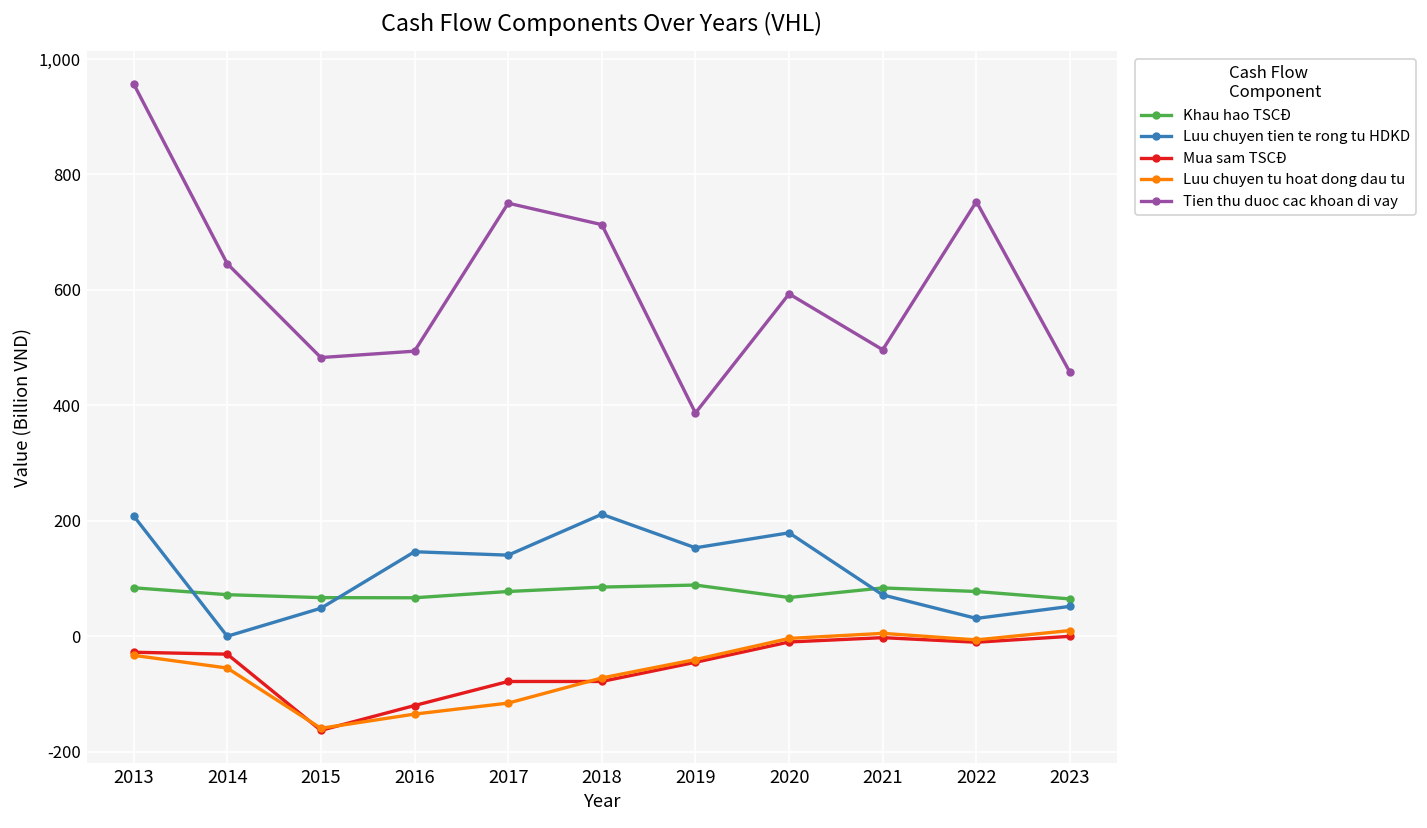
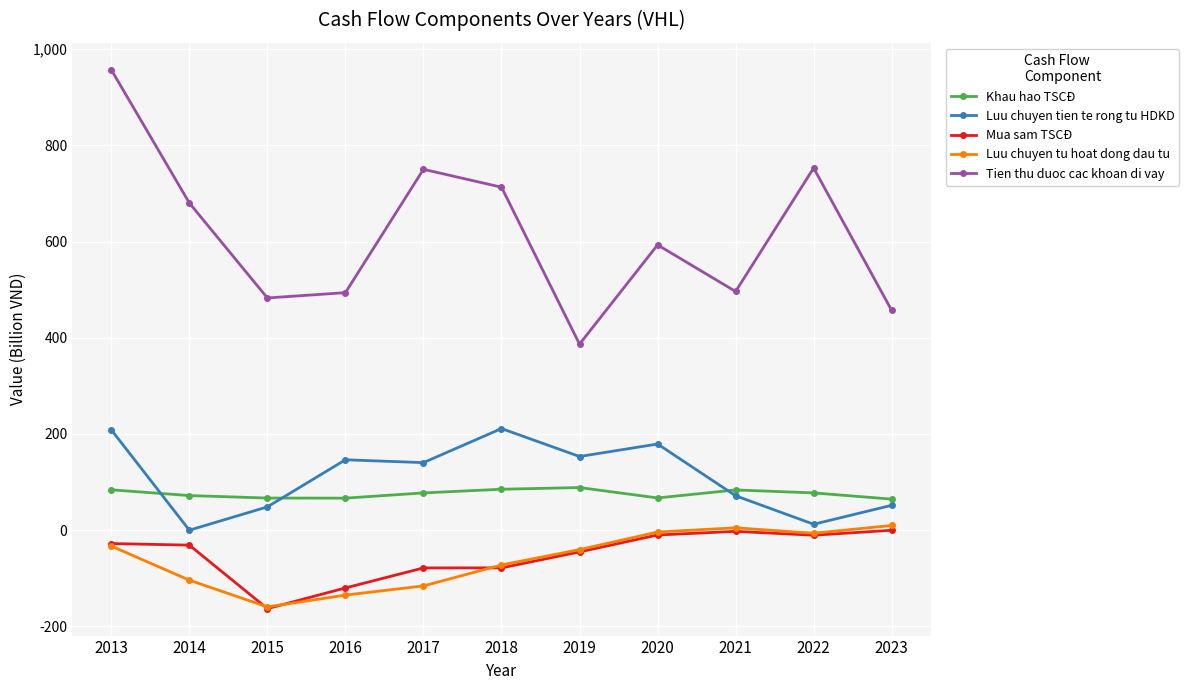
  {
    "Khau hao TSCĐ": {
      "2013": 80,
      "2014": 70,
      "2015": 70,
      "2016": 70,
      "2017": 80,
      "2018": 90,
      "2019": 90,
      "2020": 70,
      "2021": 80,
      "2022": 80,
      "2023": 60
    },
    "Luu chuyen tien te rong tu HDKD": {
      "2013": 210,
      "2014": 0,
      "2015": 50,
      "2016": 150,
      "2017": 140,
      "2018": 210,
      "2019": 150,
      "2020": 180,
      "2021": 70,
-     "2022": 30,
+     "2022": 10,
      "2023": 50
    },
    "Mua sam TSCĐ": {
      "2013": -30,
      "2014": -30,
      "2016": -120,
      "2017": -80,
      "2018": -80,
      "2020": -10,
      "2021": 0,
      "2023": 0
    },
    "Luu chuyen tu hoat dong dau tu": {
      "2013": -30,
-     "2014": -60,
+     "2014": -100,
      "2016": -130,
      "2017": -120,
      "2018": -70,
      "2020": 0,
      "2021": 10,
      "2023": 10
    },
    "Tien thu duoc cac khoan di vay": {
      "2013": 960,
-     "2014": 650,
+     "2014": 680,
      "2015": 480,
      "2016": 490,
      "2017": 750,
      "2018": 710,
      "2019": 390,
      "2020": 590,
      "2021": 500,
      "2022": 750,
      "2023": 460
    }
  }
